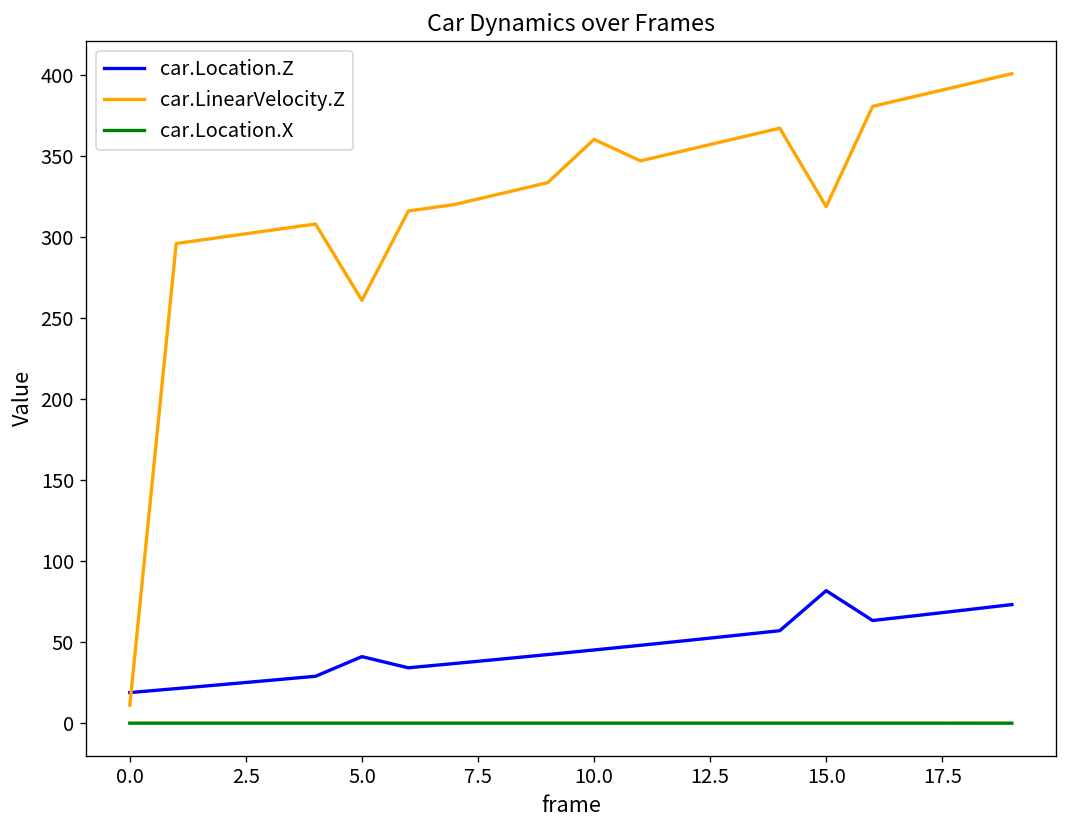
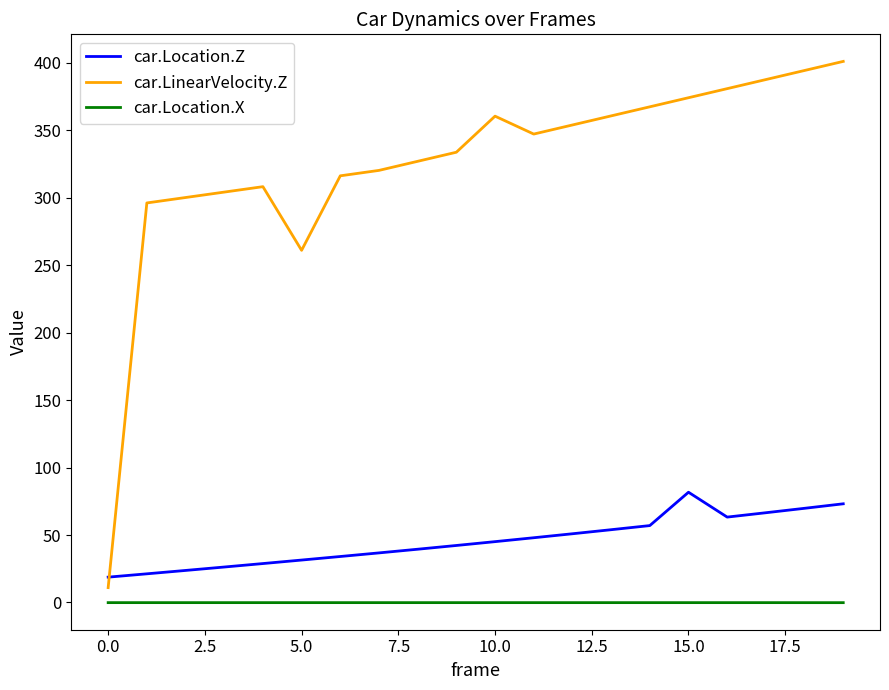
  {
    "car.Location.Z": {
      "0.0": 19,
-     "5.0": 41,
+     "5.0": 31,
      "10.0": 45,
      "15.0": 82
    },
    "car.LinearVelocity.Z": {
      "0.0": 11,
      "5.0": 261,
      "10.0": 360,
-     "15.0": 319
+     "15.0": 374
    },
    "car.Location.X": {
      "0.0": 0,
      "5.0": 0,
      "10.0": 0,
      "15.0": 0
    }
  }
